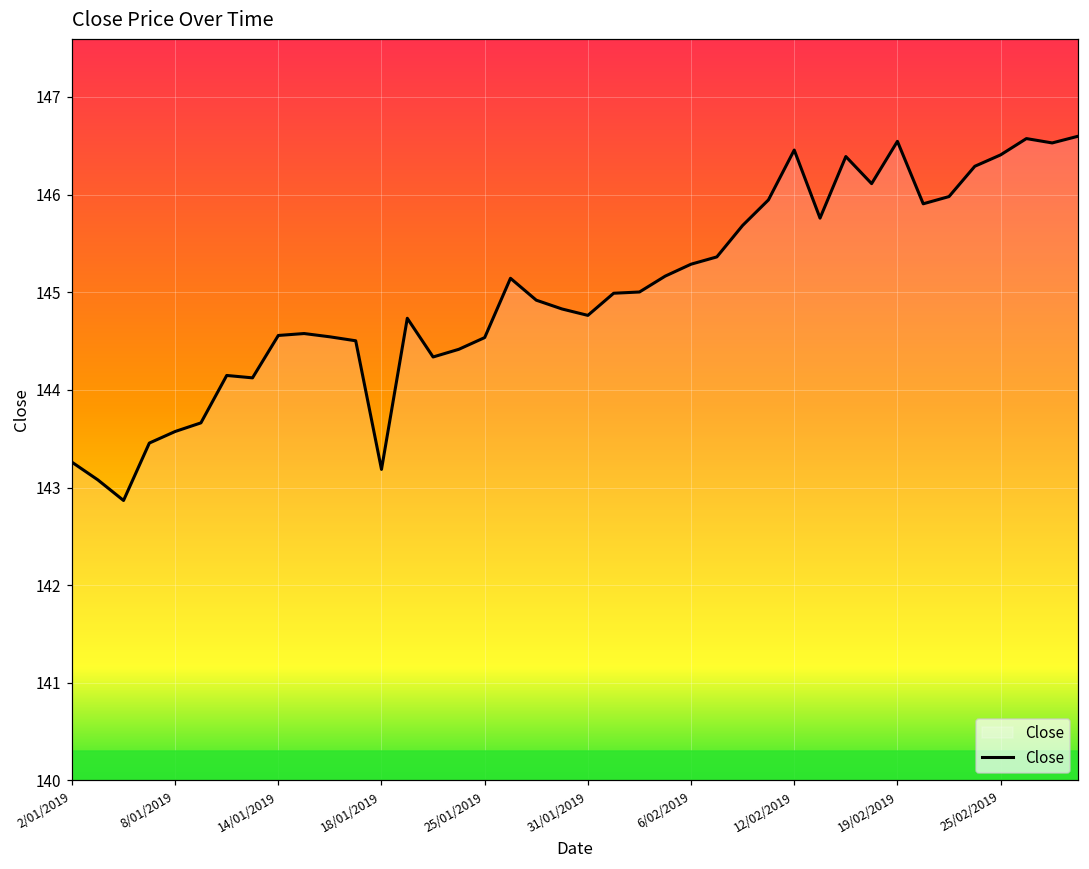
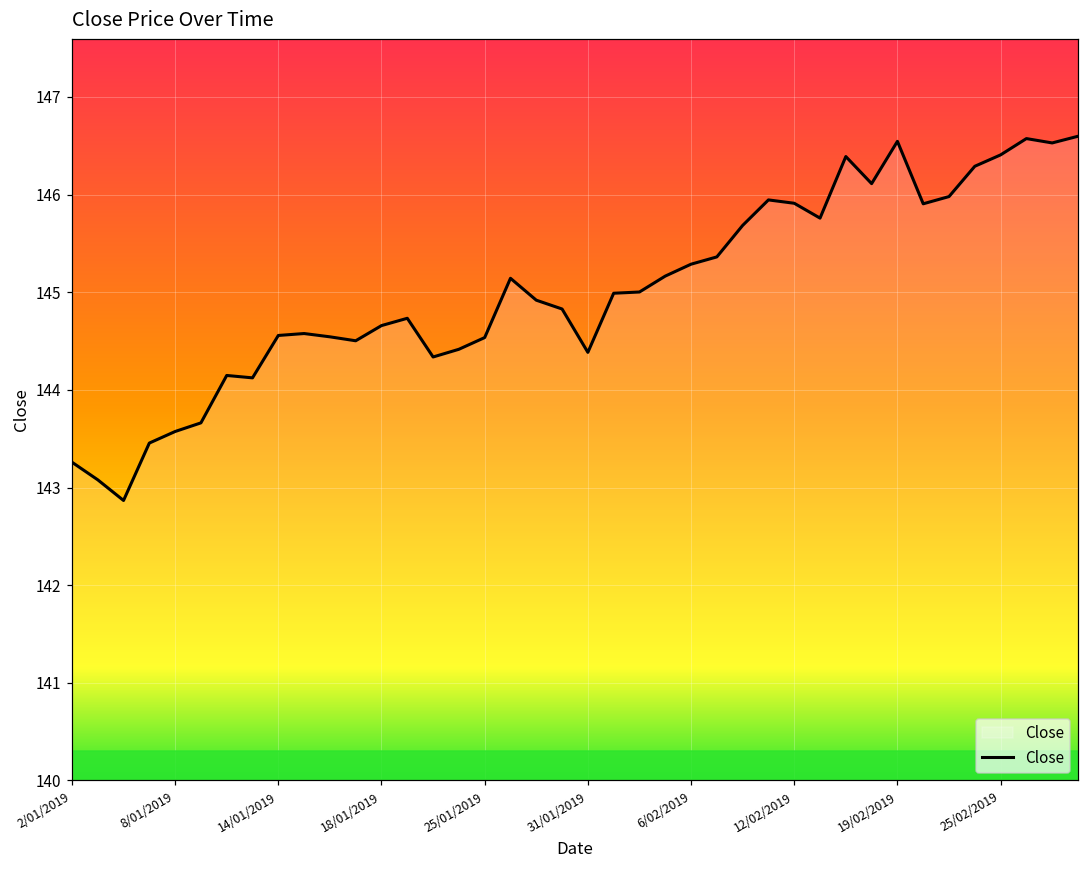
  {
    "2/01/2019": 143.3,
    "8/01/2019": 143.6,
    "14/01/2019": 144.6,
-   "18/01/2019": 143.2,
+   "18/01/2019": 144.7,
    "25/01/2019": 144.5,
-   "31/01/2019": 144.8,
+   "31/01/2019": 144.4,
    "6/02/2019": 145.3,
-   "12/02/2019": 146.5,
+   "12/02/2019": 145.9,
    "19/02/2019": 146.5,
    "25/02/2019": 146.4
  }
